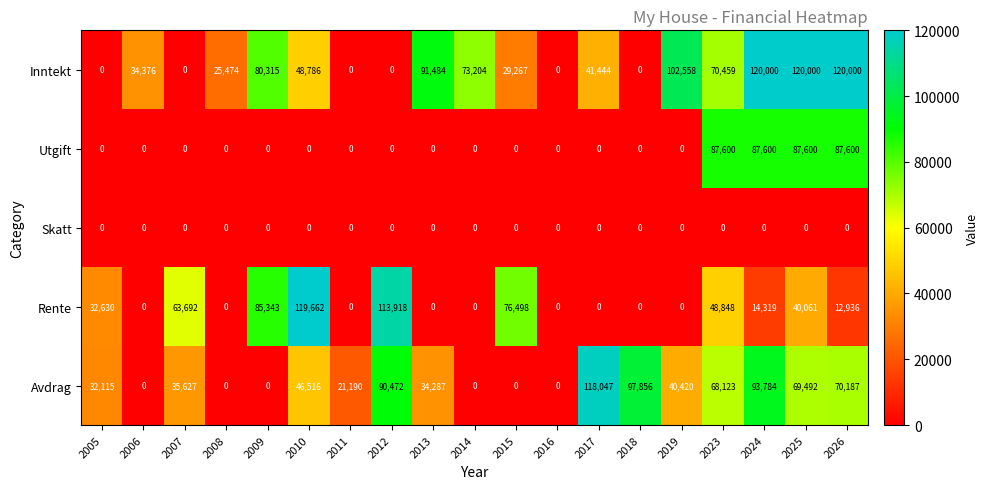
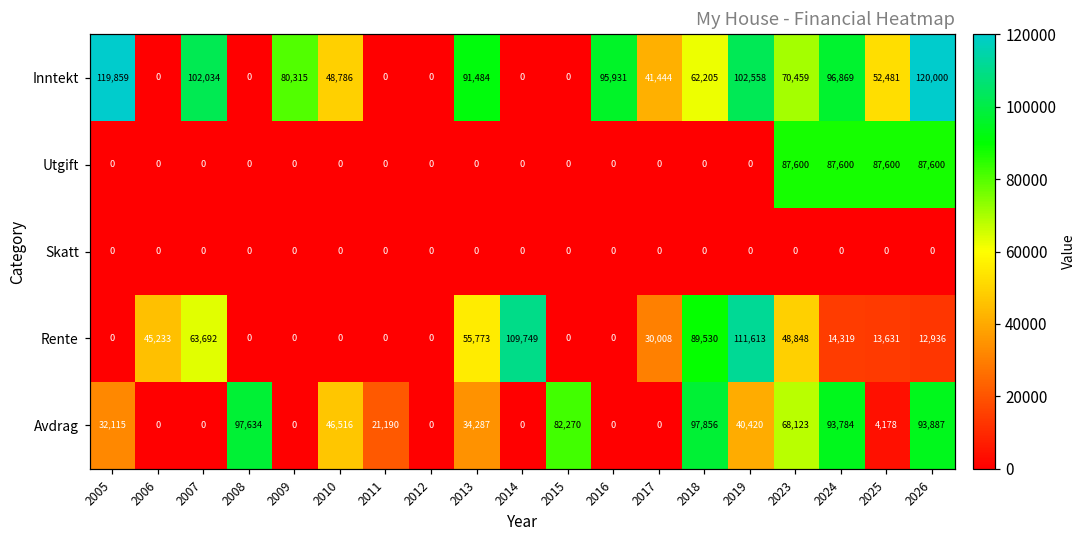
  {
    "Inntekt": {
-     "2005": "0",
-     "2006": "34,376",
-     "2007": "0",
-     "2008": "25,474",
+     "2005": "119,859",
+     "2006": "0",
+     "2007": "102,034",
+     "2008": "0",
      "2009": "80,315",
      "2010": "48,786",
      "2011": "0",
      "2012": "0",
      "2013": "91,484",
-     "2014": "73,204",
-     "2015": "29,267",
-     "2016": "0",
+     "2014": "0",
+     "2015": "0",
+     "2016": "95,931",
      "2017": "41,444",
-     "2018": "0",
+     "2018": "62,205",
      "2019": "102,558",
      "2023": "70,459",
-     "2024": "120,000",
-     "2025": "120,000",
+     "2024": "96,869",
+     "2025": "52,481",
      "2026": "120,000"
    },
    "Utgift": {
      "2005": "0",
      "2006": "0",
      "2007": "0",
      "2008": "0",
      "2009": "0",
      "2010": "0",
      "2011": "0",
      "2012": "0",
      "2013": "0",
      "2014": "0",
      "2015": "0",
      "2016": "0",
      "2017": "0",
      "2018": "0",
      "2019": "0",
      "2023": "87,600",
      "2024": "87,600",
      "2025": "87,600",
      "2026": "87,600"
    },
    "Skatt": {
      "2005": "0",
      "2006": "0",
      "2007": "0",
      "2008": "0",
      "2009": "0",
      "2010": "0",
      "2011": "0",
      "2012": "0",
      "2013": "0",
      "2014": "0",
      "2015": "0",
      "2016": "0",
      "2017": "0",
      "2018": "0",
      "2019": "0",
      "2023": "0",
      "2024": "0",
      "2025": "0",
      "2026": "0"
    },
    "Rente": {
-     "2005": "32,630",
-     "2006": "0",
+     "2005": "0",
+     "2006": "45,233",
      "2007": "63,692",
      "2008": "0",
-     "2009": "85,343",
-     "2010": "119,662",
+     "2009": "0",
+     "2010": "0",
      "2011": "0",
-     "2012": "113,918",
-     "2013": "0",
-     "2014": "0",
-     "2015": "76,498",
+     "2012": "0",
+     "2013": "55,773",
+     "2014": "109,749",
+     "2015": "0",
      "2016": "0",
-     "2017": "0",
-     "2018": "0",
-     "2019": "0",
+     "2017": "30,008",
+     "2018": "89,530",
+     "2019": "111,613",
      "2023": "48,848",
      "2024": "14,319",
-     "2025": "40,061",
+     "2025": "13,631",
      "2026": "12,936"
    },
    "Avdrag": {
      "2005": "32,115",
      "2006": "0",
-     "2007": "35,627",
-     "2008": "0",
+     "2007": "0",
+     "2008": "97,634",
      "2009": "0",
      "2010": "46,516",
      "2011": "21,190",
-     "2012": "90,472",
+     "2012": "0",
      "2013": "34,287",
      "2014": "0",
-     "2015": "0",
+     "2015": "82,270",
      "2016": "0",
-     "2017": "118,047",
+     "2017": "0",
      "2018": "97,856",
      "2019": "40,420",
      "2023": "68,123",
      "2024": "93,784",
-     "2025": "69,492",
-     "2026": "70,187"
+     "2025": "4,178",
+     "2026": "93,887"
    }
  }
